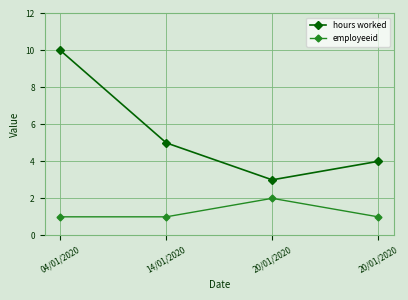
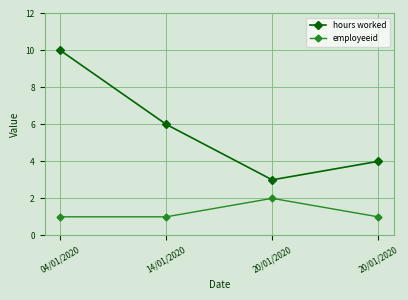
  {
    "hours worked": {
      "04/01/2020": 10,
-     "14/01/2020": 5
+     "14/01/2020": 6
    },
    "employeeid": {
      "04/01/2020": 1,
      "14/01/2020": 1
    }
  }
